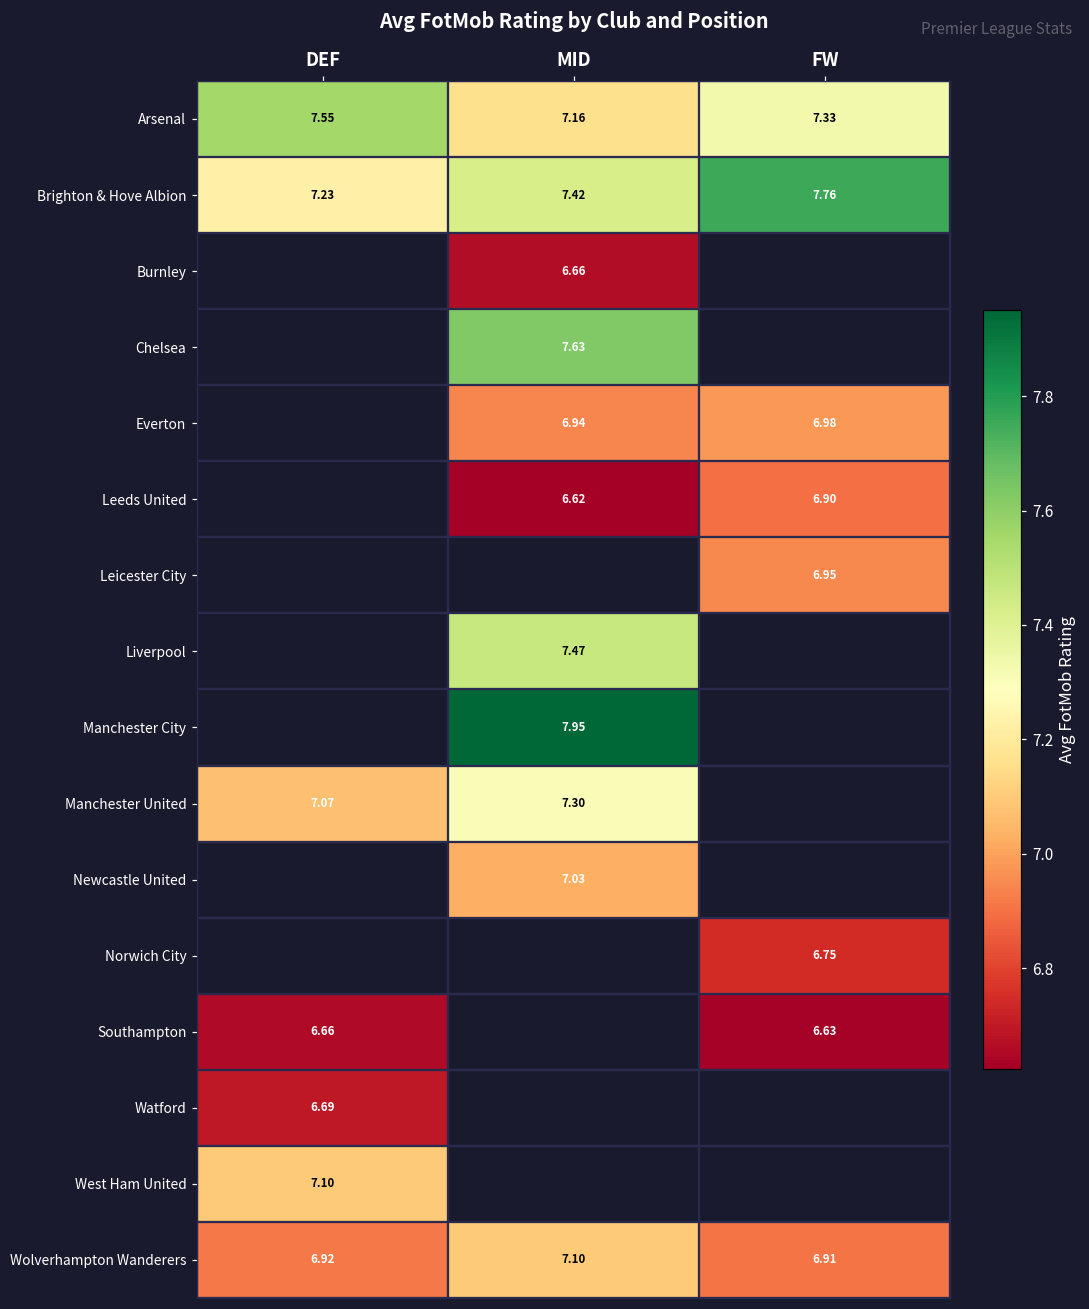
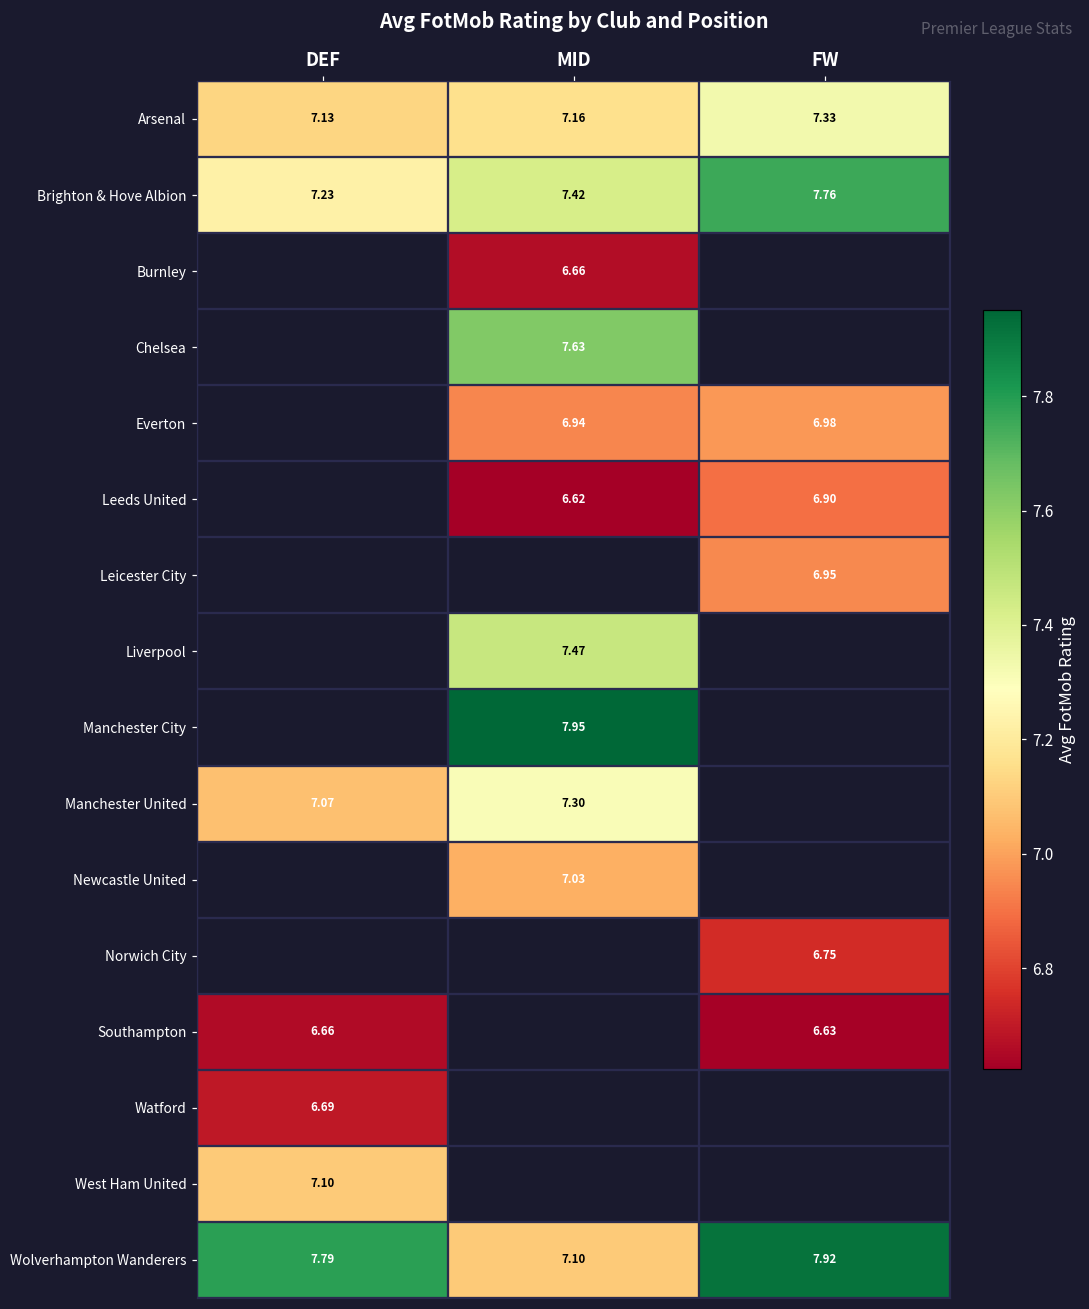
  {
    "Arsenal": {
-     "DEF": 7.55,
+     "DEF": 7.13,
      "MID": 7.16,
      "FW": 7.33
    },
    "Brighton & Hove Albion": {
      "DEF": 7.23,
      "MID": 7.42,
      "FW": 7.76
    },
    "Burnley": {
      "MID": 6.66
    },
    "Chelsea": {
      "MID": 7.63
    },
    "Everton": {
      "MID": 6.94,
      "FW": 6.98
    },
    "Leeds United": {
      "MID": 6.62,
      "FW": 6.90
    },
    "Leicester City": {
      "FW": 6.95
    },
    "Liverpool": {
      "MID": 7.47
    },
    "Manchester City": {
      "MID": 7.95
    },
    "Manchester United": {
      "DEF": 7.07,
      "MID": 7.30
    },
    "Newcastle United": {
      "MID": 7.03
    },
    "Norwich City": {
      "FW": 6.75
    },
    "Southampton": {
      "DEF": 6.66,
      "FW": 6.63
    },
    "Watford": {
      "DEF": 6.69
    },
    "West Ham United": {
      "DEF": 7.10
    },
    "Wolverhampton Wanderers": {
-     "DEF": 6.92,
+     "DEF": 7.79,
      "MID": 7.10,
-     "FW": 6.91
+     "FW": 7.92
    }
  }
